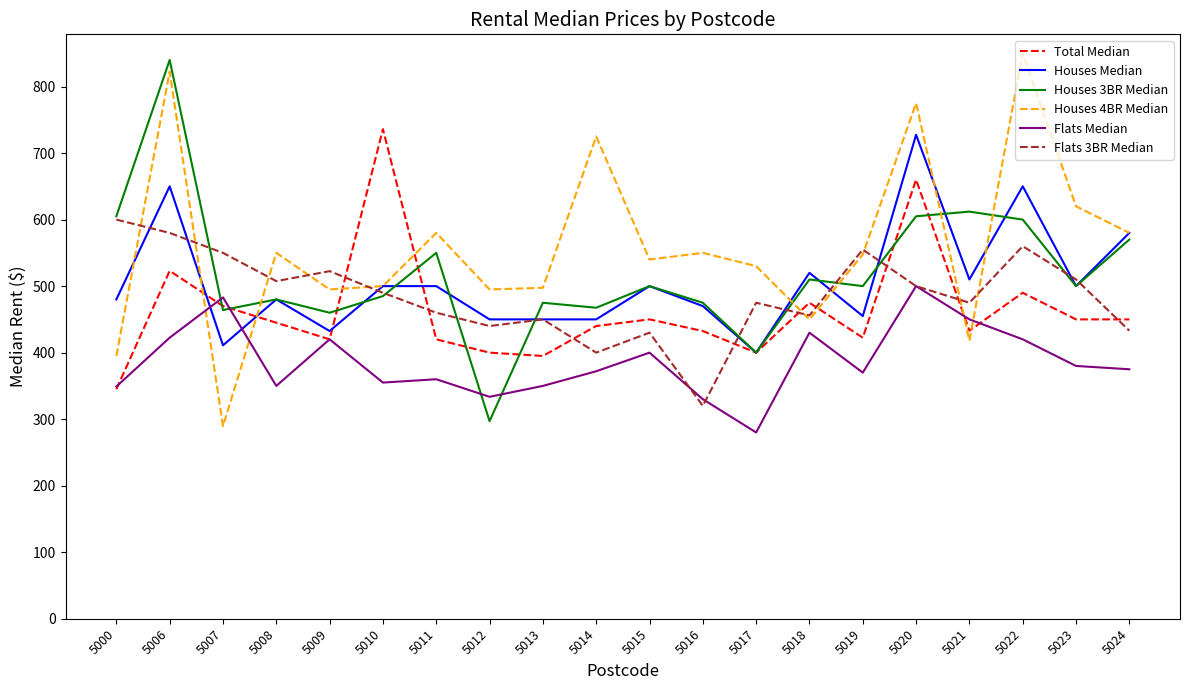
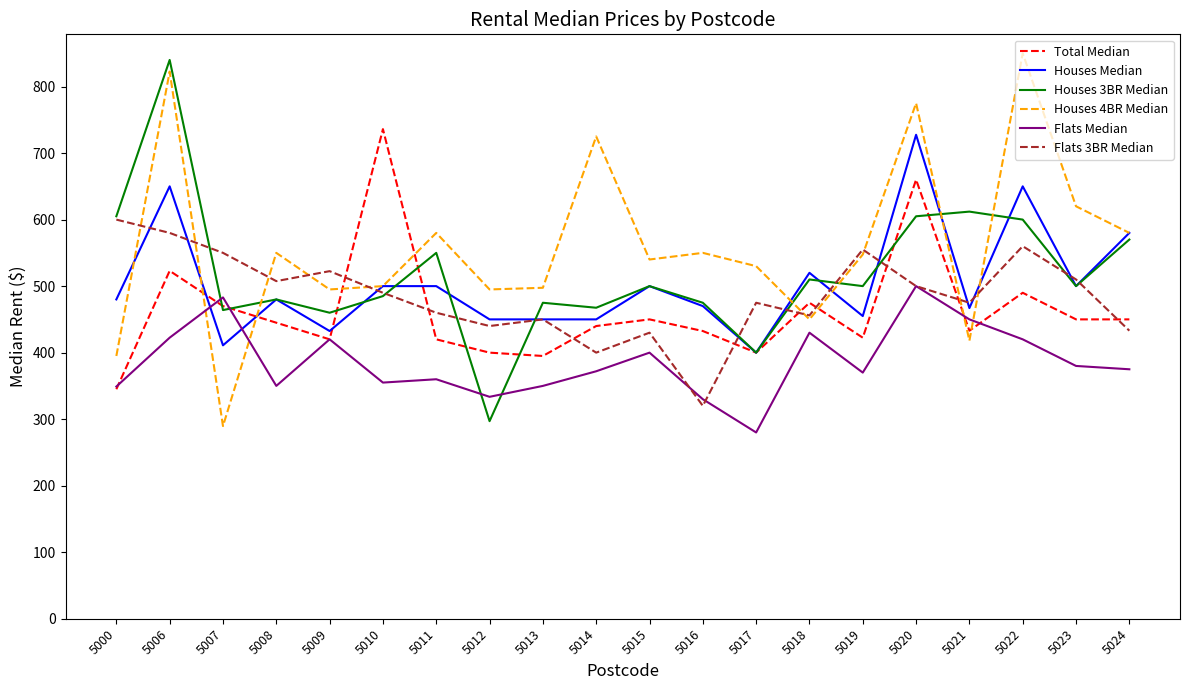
  {
    "Total Median": {
      "5000": 350,
      "5006": 520,
      "5007": 470,
      "5008": 450,
      "5010": 740,
      "5011": 420,
      "5012": 400,
      "5013": 400,
      "5014": 440,
      "5015": 450,
      "5016": 430,
      "5018": 480,
      "5019": 420,
      "5020": 660,
      "5021": 430,
      "5022": 490,
      "5023": 450,
      "5024": 450
    },
    "Houses Median": {
      "5000": 480,
      "5006": 650,
      "5007": 410,
      "5009": 430,
      "5011": 500,
      "5012": 450,
      "5014": 450,
      "5016": 470,
      "5018": 520,
      "5019": 460,
      "5020": 730,
-     "5021": 510,
+     "5021": 470,
      "5022": 650
    },
    "Houses 3BR Median": {
      "5000": 610,
      "5006": 840,
      "5007": 460,
      "5009": 460,
      "5010": 490,
      "5011": 550,
      "5012": 300,
      "5013": 480,
      "5014": 470,
      "5016": 480,
      "5018": 510,
      "5019": 500,
      "5020": 610,
      "5021": 610,
      "5022": 600,
      "5024": 570
    },
    "Houses 4BR Median": {
      "5000": 400,
      "5006": 820,
      "5007": 290,
      "5008": 550,
      "5009": 500,
      "5011": 580,
      "5012": 500,
      "5013": 500,
      "5014": 730,
      "5015": 540,
      "5016": 550,
      "5017": 530,
      "5018": 450,
      "5019": 550,
      "5020": 780,
      "5021": 420,
      "5023": 620
    },
    "Flats Median": {
      "5000": 350,
      "5006": 420,
      "5007": 480,
      "5008": 350,
      "5010": 360,
      "5011": 360,
      "5012": 330,
      "5013": 350,
      "5014": 370,
      "5015": 400,
      "5016": 330,
      "5017": 280,
      "5018": 430,
      "5019": 370,
      "5021": 450,
      "5022": 420,
      "5023": 380,
      "5024": 380
    },
    "Flats 3BR Median": {
      "5000": 600,
      "5006": 580,
      "5007": 550,
      "5008": 510,
      "5009": 520,
      "5010": 490,
      "5011": 460,
      "5012": 440,
      "5014": 400,
      "5015": 430,
      "5016": 320,
      "5017": 480,
      "5018": 460,
      "5019": 560,
      "5021": 480,
      "5022": 560,
      "5023": 510,
      "5024": 430
    }
  }
